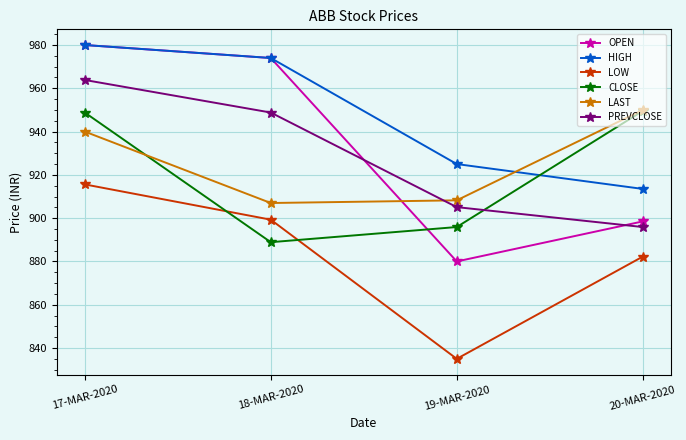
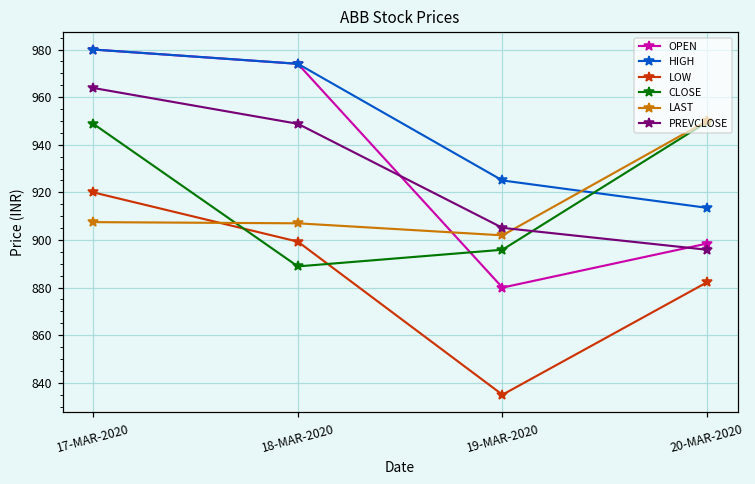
  {
    "OPEN": {
      "19-MAR-2020": 880,
      "20-MAR-2020": 899
    },
    "HIGH": {
      "19-MAR-2020": 925,
      "20-MAR-2020": 914
    },
    "LOW": {
-     "17-MAR-2020": 916,
+     "17-MAR-2020": 920,
      "18-MAR-2020": 899,
      "19-MAR-2020": 835,
      "20-MAR-2020": 882
    },
    "CLOSE": {
      "17-MAR-2020": 949,
      "18-MAR-2020": 889,
      "19-MAR-2020": 896
    },
    "LAST": {
-     "17-MAR-2020": 940,
+     "17-MAR-2020": 908,
      "18-MAR-2020": 907,
-     "19-MAR-2020": 908
+     "19-MAR-2020": 902
    },
    "PREVCLOSE": {
      "17-MAR-2020": 964,
      "18-MAR-2020": 949,
      "19-MAR-2020": 905,
      "20-MAR-2020": 896
    }
  }
